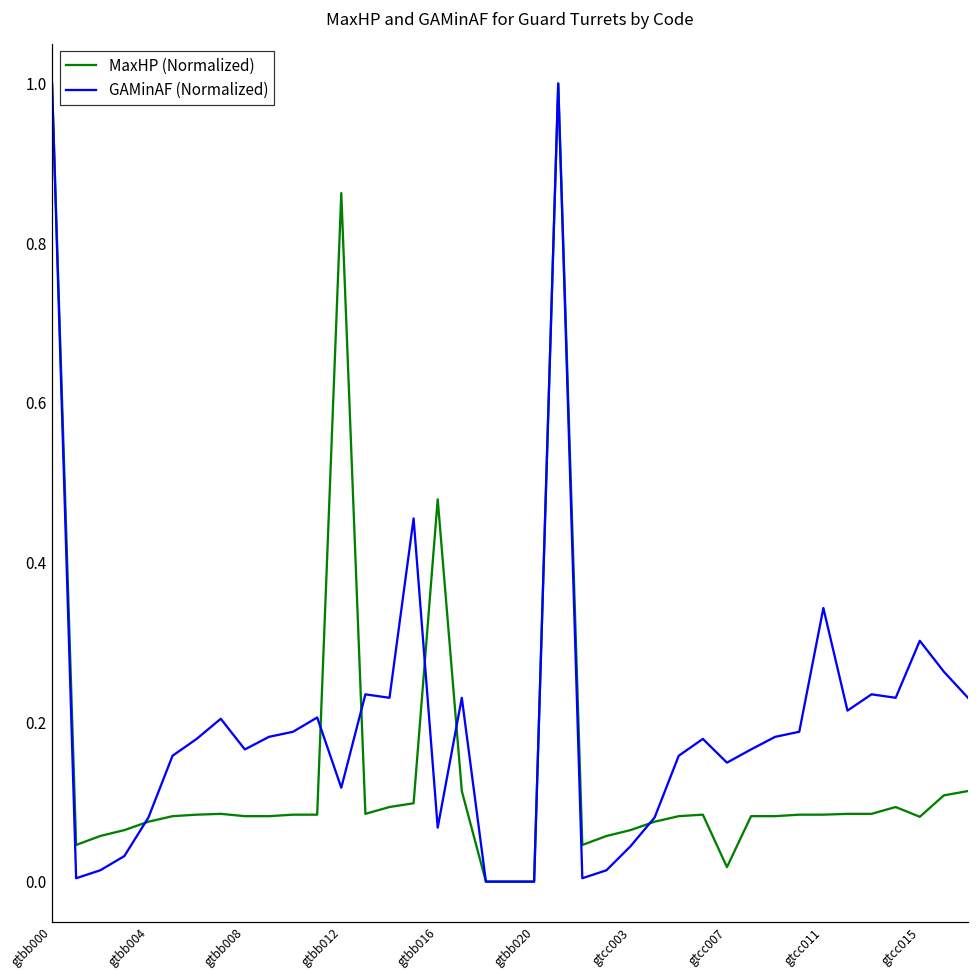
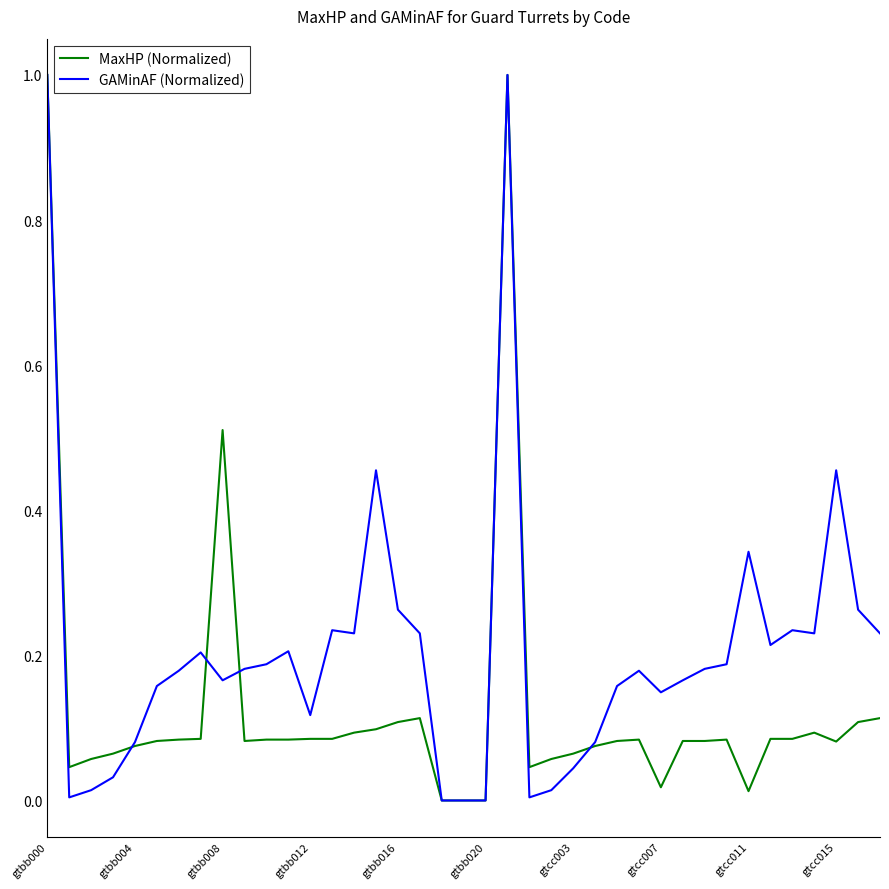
  {
    "MaxHP (Normalized)": {
      "gtbb004": 0.08,
-     "gtbb008": 0.08,
-     "gtbb012": 0.86,
-     "gtbb016": 0.48,
+     "gtbb008": 0.51,
+     "gtbb012": 0.08,
+     "gtbb016": 0.11,
      "gtcc003": 0.06,
      "gtcc007": 0.02,
-     "gtcc011": 0.08,
+     "gtcc011": 0.01,
      "gtcc015": 0.08
    },
    "GAMinAF (Normalized)": {
      "gtbb004": 0.08,
      "gtbb008": 0.17,
      "gtbb012": 0.12,
-     "gtbb016": 0.07,
+     "gtbb016": 0.26,
      "gtcc003": 0.04,
      "gtcc007": 0.15,
      "gtcc011": 0.34,
-     "gtcc015": 0.30
+     "gtcc015": 0.46
    }
  }
